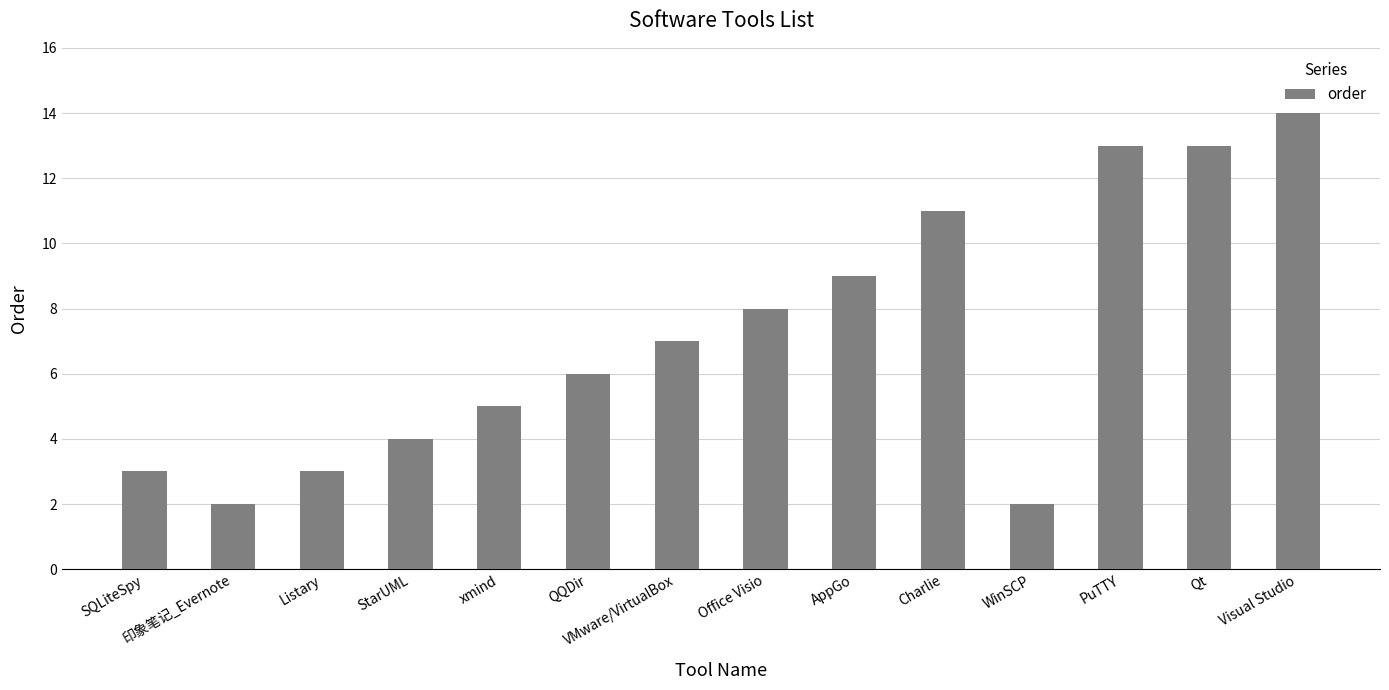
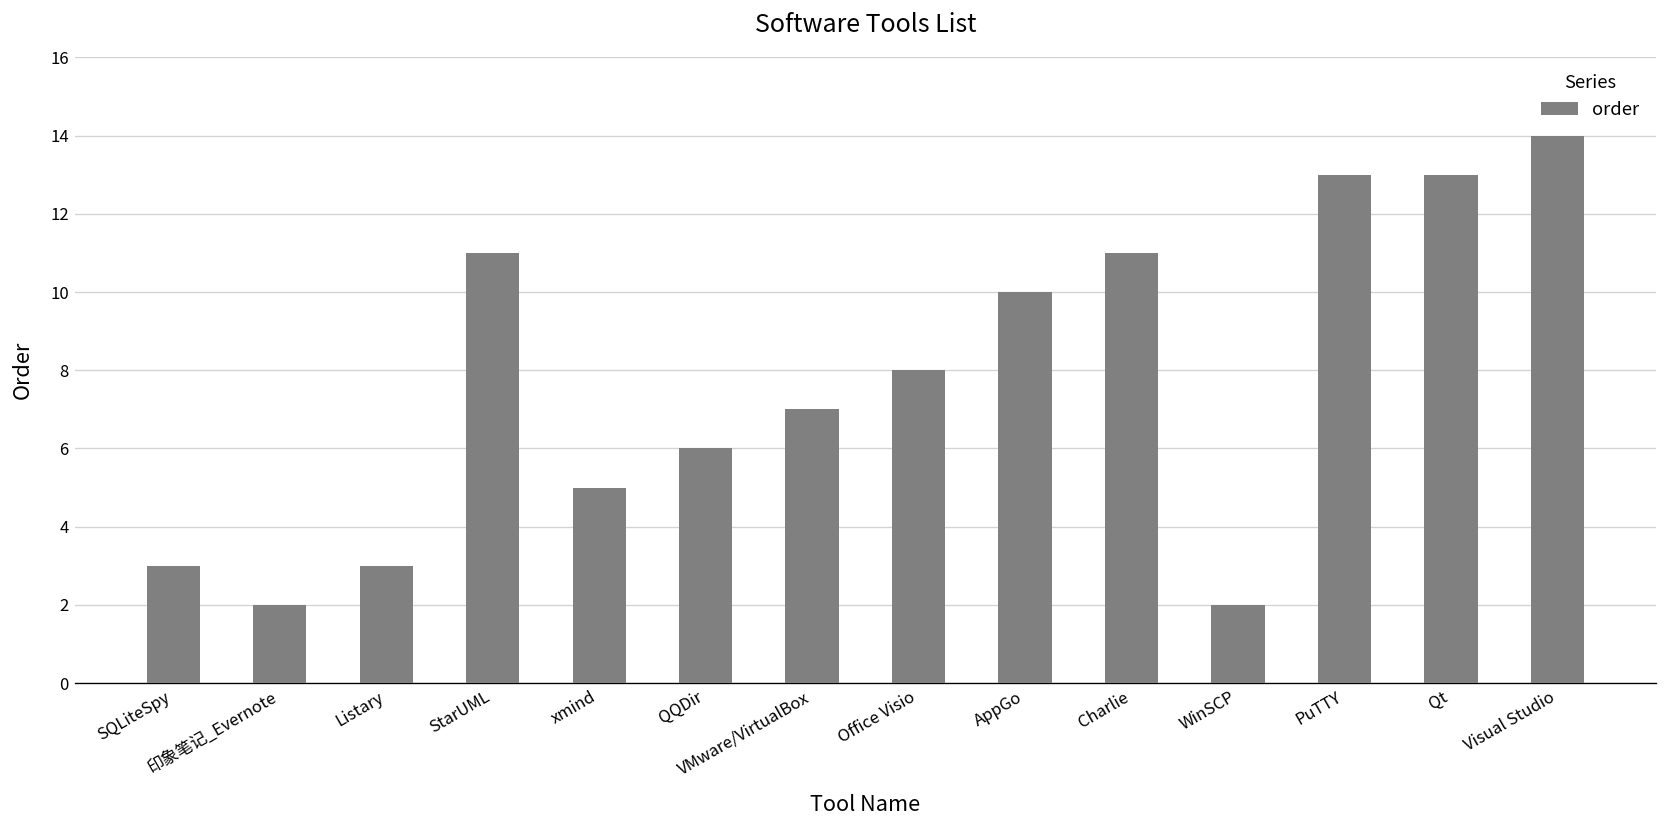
  {
    "SQLiteSpy": 3,
    "印象笔记_Evernote": 2,
    "Listary": 3,
-   "StarUML": 4,
+   "StarUML": 11,
    "xmind": 5,
    "QQDir": 6,
    "VMware/VirtualBox": 7,
    "Office Visio": 8,
-   "AppGo": 9,
+   "AppGo": 10,
    "Charlie": 11,
    "WinSCP": 2,
    "PuTTY": 13,
    "Qt": 13,
    "Visual Studio": 14
  }
